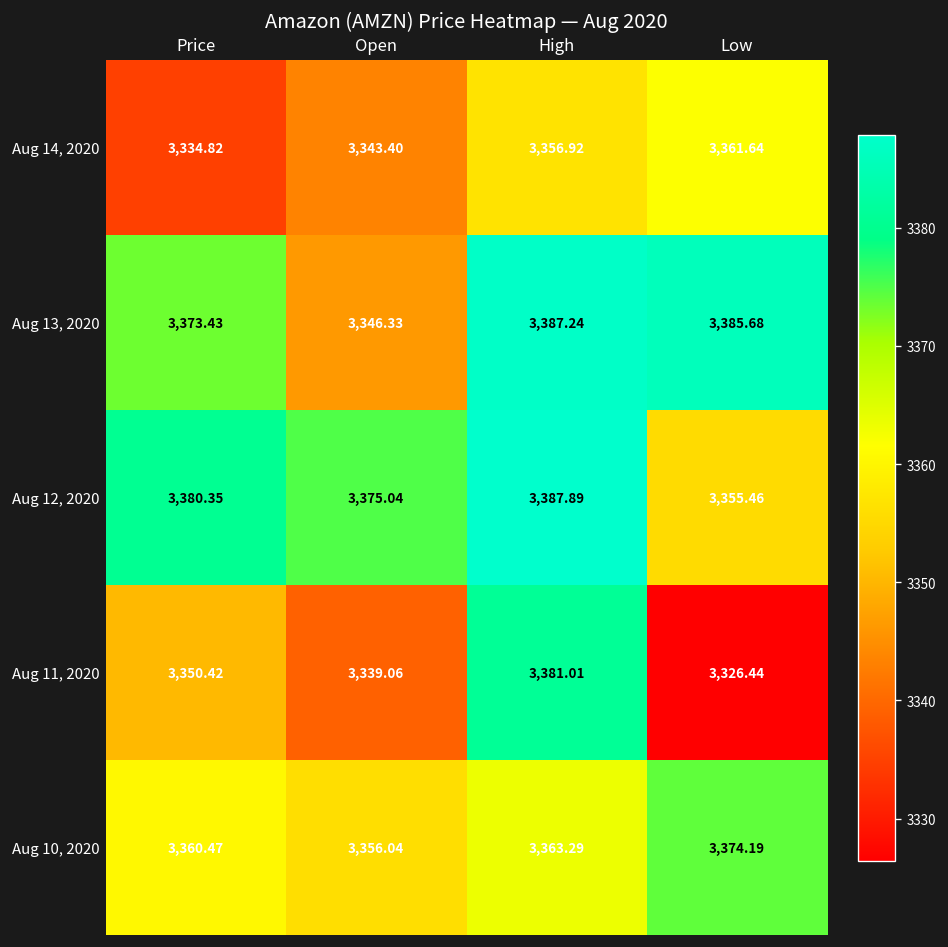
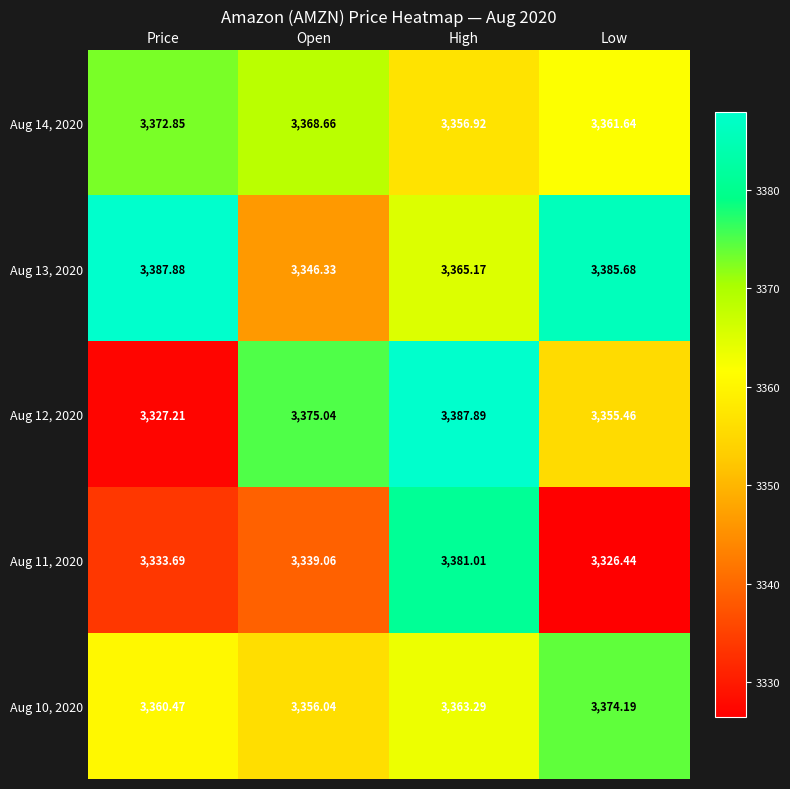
  {
    "Aug 14, 2020": {
-     "Price": "3,334.82",
-     "Open": "3,343.40",
+     "Price": "3,372.85",
+     "Open": "3,368.66",
      "High": "3,356.92",
      "Low": "3,361.64"
    },
    "Aug 13, 2020": {
-     "Price": "3,373.43",
+     "Price": "3,387.88",
      "Open": "3,346.33",
-     "High": "3,387.24",
+     "High": "3,365.17",
      "Low": "3,385.68"
    },
    "Aug 12, 2020": {
-     "Price": "3,380.35",
+     "Price": "3,327.21",
      "Open": "3,375.04",
      "High": "3,387.89",
      "Low": "3,355.46"
    },
    "Aug 11, 2020": {
-     "Price": "3,350.42",
+     "Price": "3,333.69",
      "Open": "3,339.06",
      "High": "3,381.01",
      "Low": "3,326.44"
    },
    "Aug 10, 2020": {
      "Price": "3,360.47",
      "Open": "3,356.04",
      "High": "3,363.29",
      "Low": "3,374.19"
    }
  }
